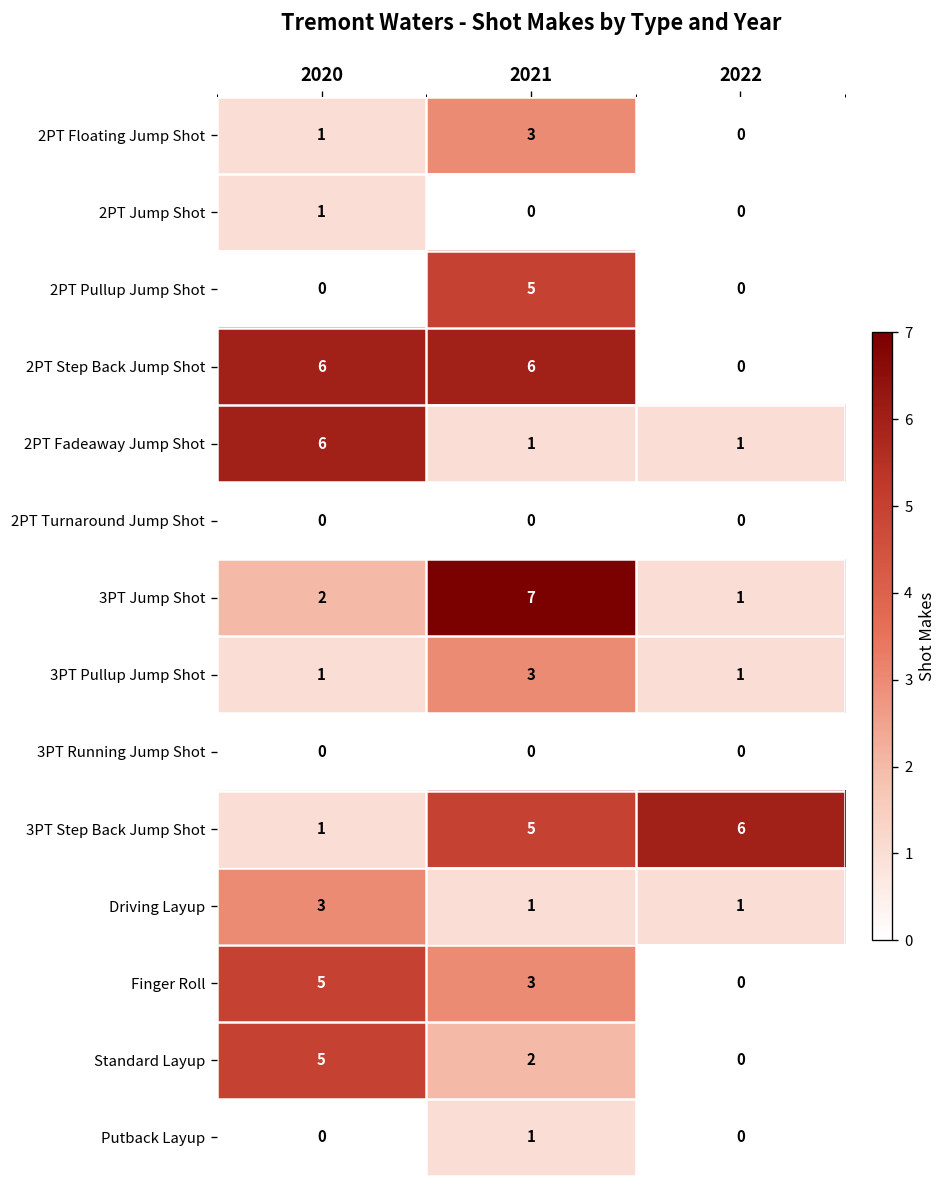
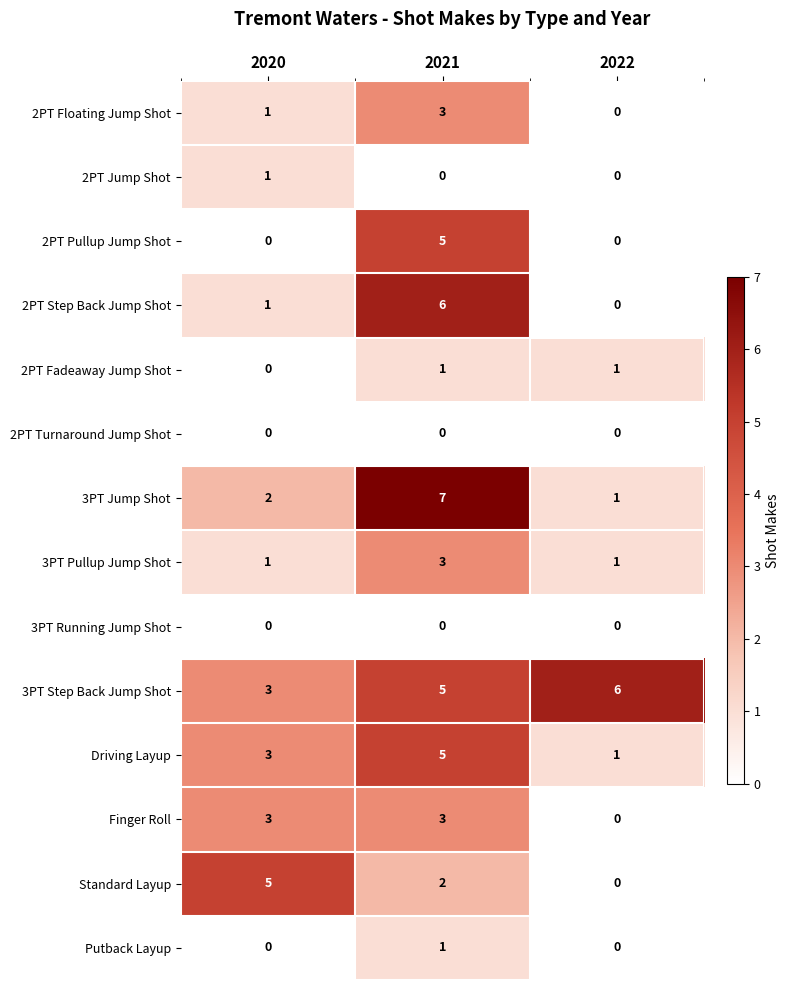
  {
    "2PT Floating Jump Shot": {
      "2020": 1,
      "2021": 3,
      "2022": 0
    },
    "2PT Jump Shot": {
      "2020": 1,
      "2021": 0,
      "2022": 0
    },
    "2PT Pullup Jump Shot": {
      "2020": 0,
      "2021": 5,
      "2022": 0
    },
    "2PT Step Back Jump Shot": {
-     "2020": 6,
+     "2020": 1,
      "2021": 6,
      "2022": 0
    },
    "2PT Fadeaway Jump Shot": {
-     "2020": 6,
+     "2020": 0,
      "2021": 1,
      "2022": 1
    },
    "2PT Turnaround Jump Shot": {
      "2020": 0,
      "2021": 0,
      "2022": 0
    },
    "3PT Jump Shot": {
      "2020": 2,
      "2021": 7,
      "2022": 1
    },
    "3PT Pullup Jump Shot": {
      "2020": 1,
      "2021": 3,
      "2022": 1
    },
    "3PT Running Jump Shot": {
      "2020": 0,
      "2021": 0,
      "2022": 0
    },
    "3PT Step Back Jump Shot": {
-     "2020": 1,
+     "2020": 3,
      "2021": 5,
      "2022": 6
    },
    "Driving Layup": {
      "2020": 3,
-     "2021": 1,
+     "2021": 5,
      "2022": 1
    },
    "Finger Roll": {
-     "2020": 5,
+     "2020": 3,
      "2021": 3,
      "2022": 0
    },
    "Standard Layup": {
      "2020": 5,
      "2021": 2,
      "2022": 0
    },
    "Putback Layup": {
      "2020": 0,
      "2021": 1,
      "2022": 0
    }
  }
